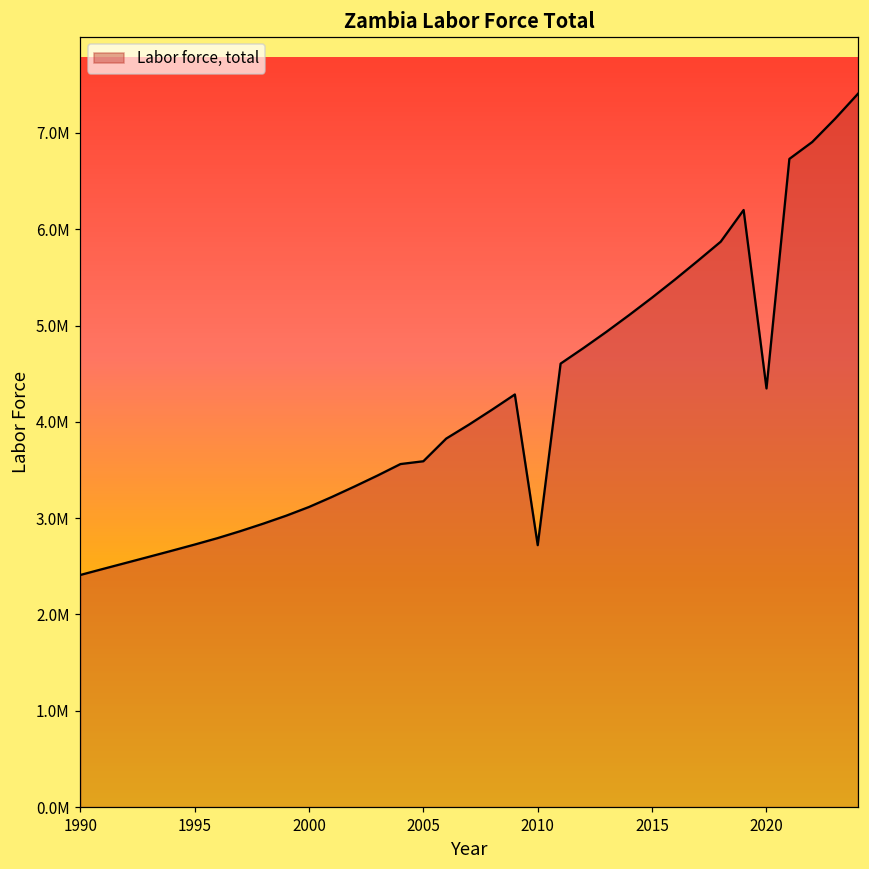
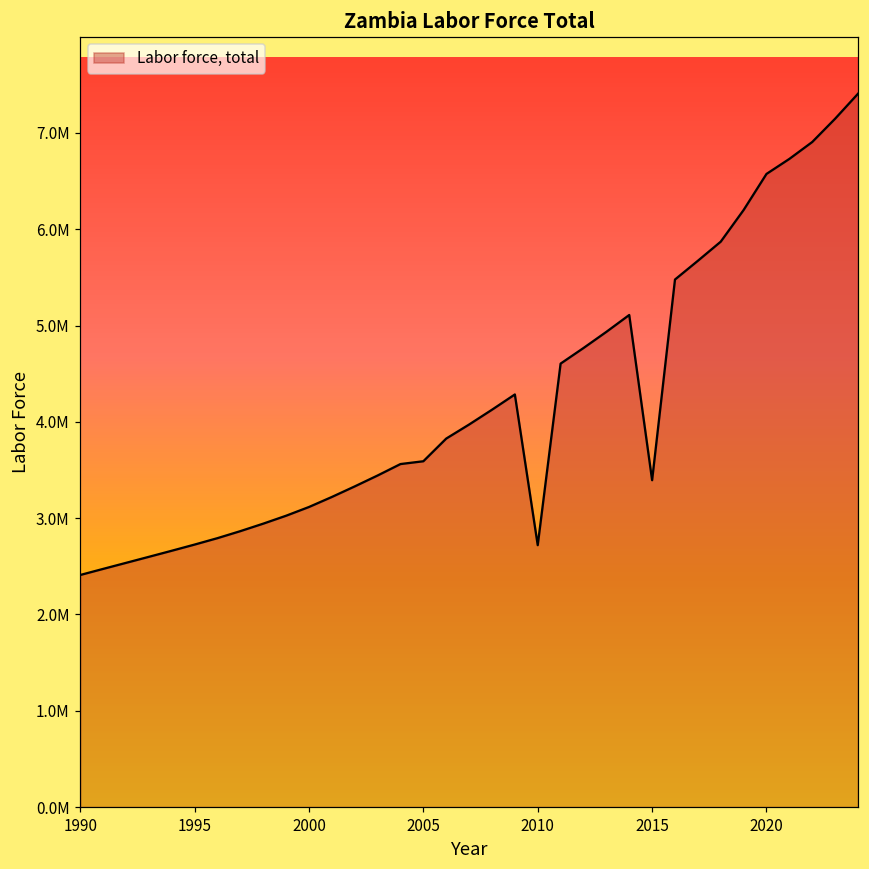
  {
    "1990": 2400000,
    "1995": 2700000,
    "2000": 3100000,
    "2005": 3600000,
    "2010": 2700000,
-   "2015": 5300000,
-   "2020": 4300000
+   "2015": 3400000,
+   "2020": 6600000
  }
